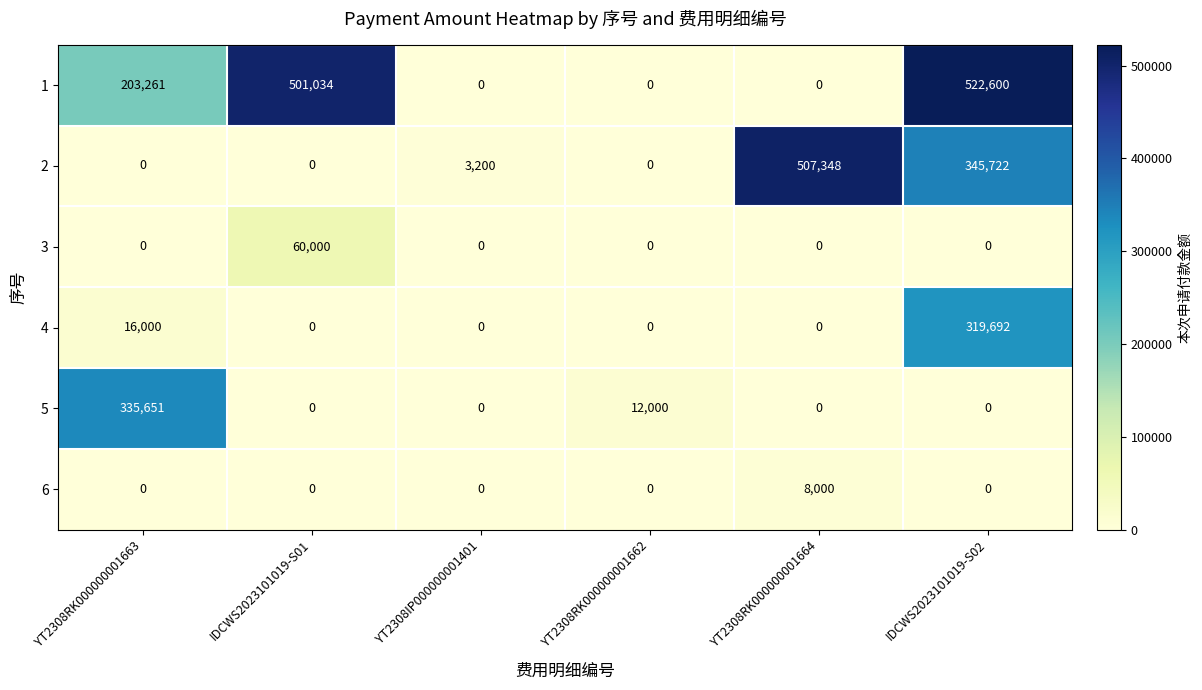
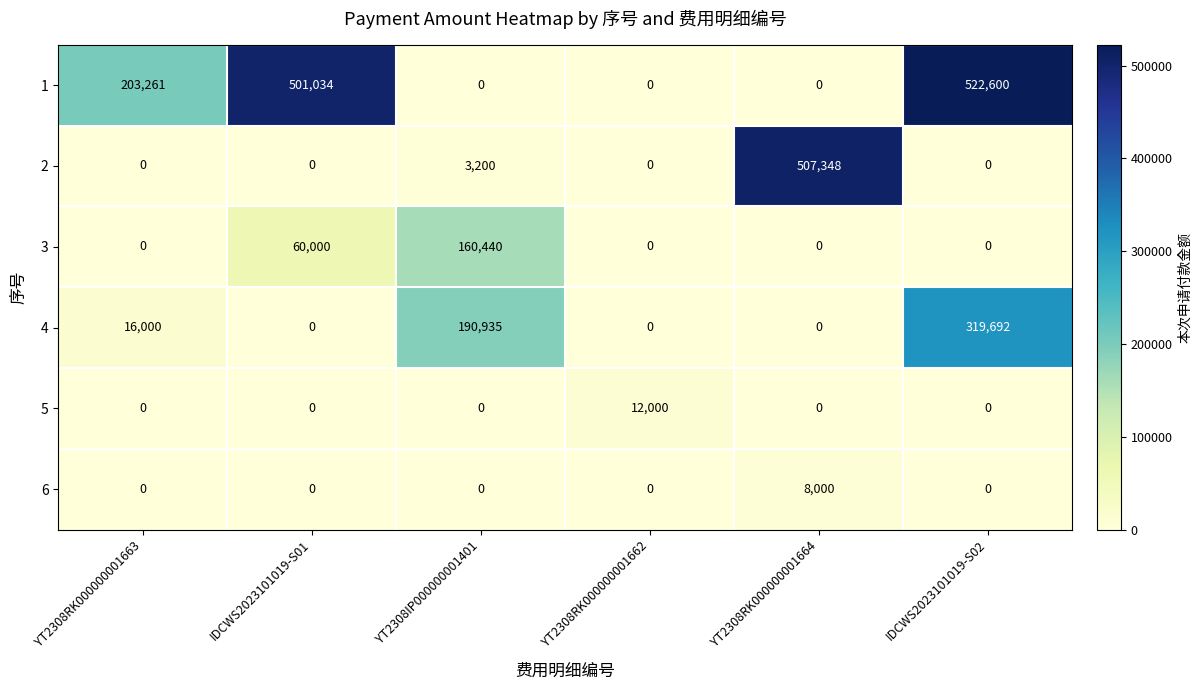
  {
    "1": {
      "YT2308RK000000001663": "203,261",
      "IDCWS2023101019-S01": "501,034",
      "YT2308IP000000001401": "0",
      "YT2308RK000000001662": "0",
      "YT2308RK000000001664": "0",
      "IDCWS2023101019-S02": "522,600"
    },
    "2": {
      "YT2308RK000000001663": "0",
      "IDCWS2023101019-S01": "0",
      "YT2308IP000000001401": "3,200",
      "YT2308RK000000001662": "0",
      "YT2308RK000000001664": "507,348",
-     "IDCWS2023101019-S02": "345,722"
+     "IDCWS2023101019-S02": "0"
    },
    "3": {
      "YT2308RK000000001663": "0",
      "IDCWS2023101019-S01": "60,000",
-     "YT2308IP000000001401": "0",
+     "YT2308IP000000001401": "160,440",
      "YT2308RK000000001662": "0",
      "YT2308RK000000001664": "0",
      "IDCWS2023101019-S02": "0"
    },
    "4": {
      "YT2308RK000000001663": "16,000",
      "IDCWS2023101019-S01": "0",
-     "YT2308IP000000001401": "0",
+     "YT2308IP000000001401": "190,935",
      "YT2308RK000000001662": "0",
      "YT2308RK000000001664": "0",
      "IDCWS2023101019-S02": "319,692"
    },
    "5": {
-     "YT2308RK000000001663": "335,651",
+     "YT2308RK000000001663": "0",
      "IDCWS2023101019-S01": "0",
      "YT2308IP000000001401": "0",
      "YT2308RK000000001662": "12,000",
      "YT2308RK000000001664": "0",
      "IDCWS2023101019-S02": "0"
    },
    "6": {
      "YT2308RK000000001663": "0",
      "IDCWS2023101019-S01": "0",
      "YT2308IP000000001401": "0",
      "YT2308RK000000001662": "0",
      "YT2308RK000000001664": "8,000",
      "IDCWS2023101019-S02": "0"
    }
  }
